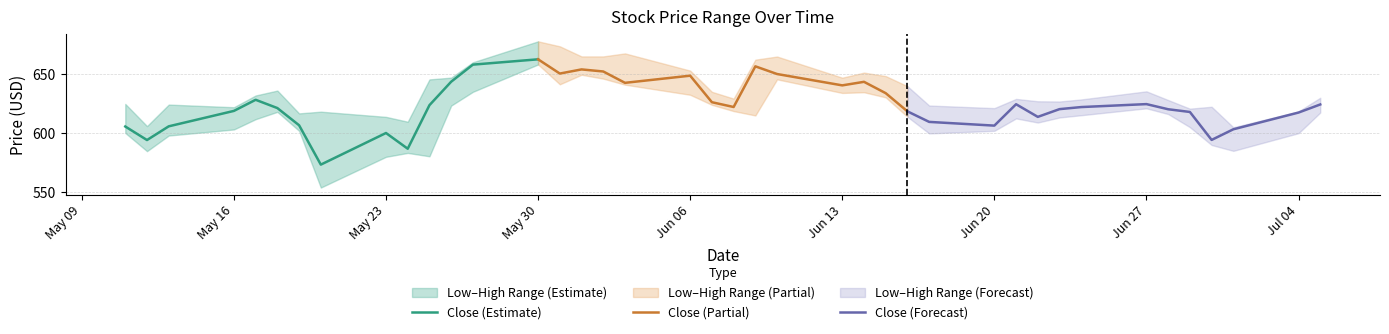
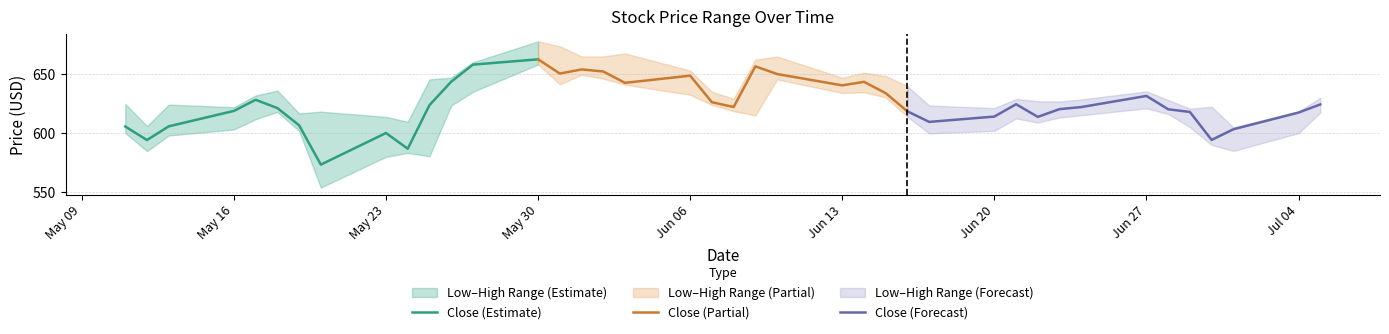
  {
    "Close (Partial)": {
      "Jun 06": 649,
      "Jun 13": 640
    },
    "Close (Forecast)": {
-     "Jun 20": 606,
-     "Jun 27": 625
+     "Jun 20": 614,
+     "Jun 27": 632
    }
  }
